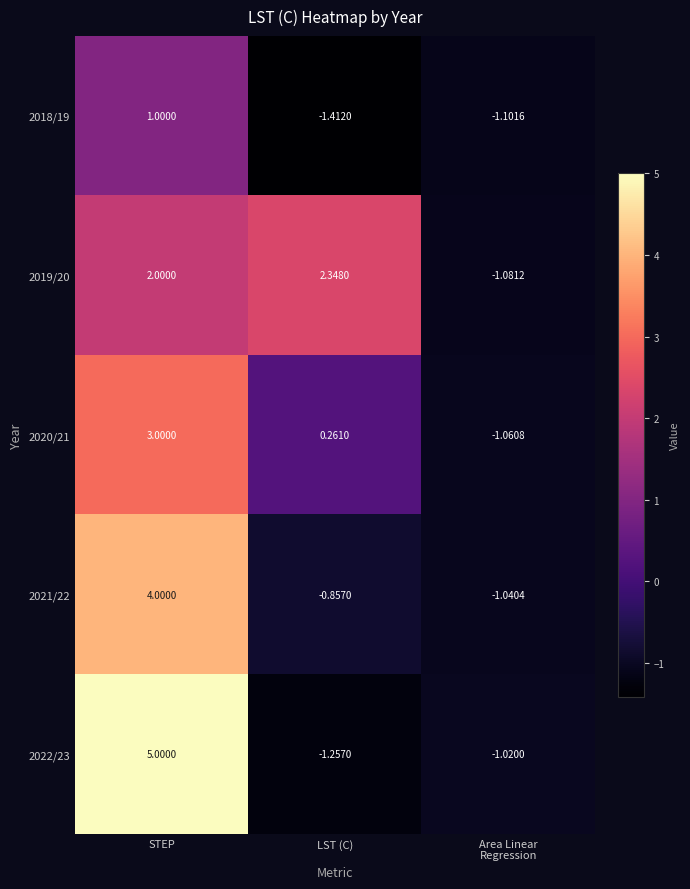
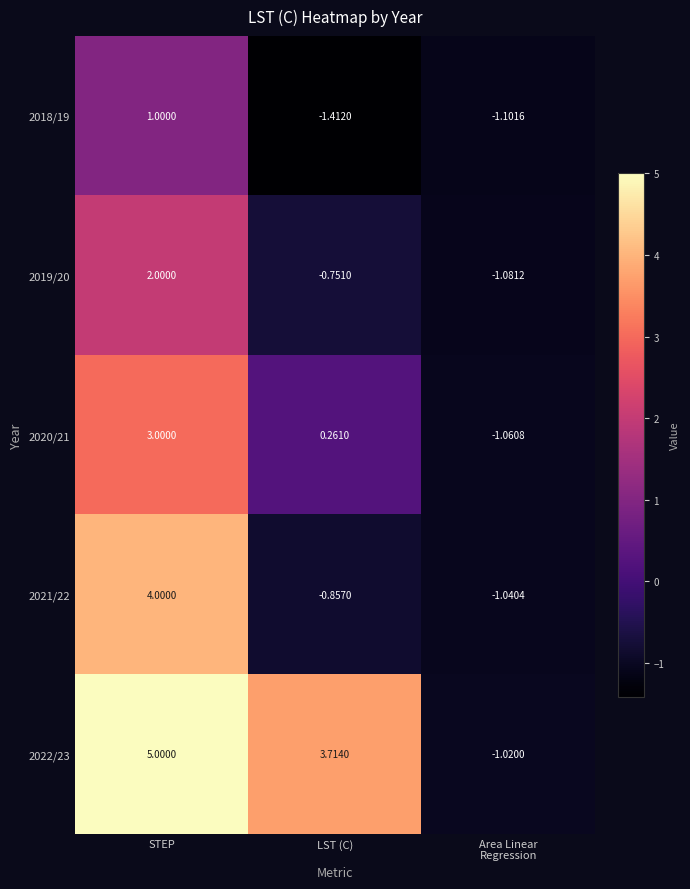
  {
    "2018/19": {
      "STEP": 1.0000,
      "LST (C)": -1.4120,
      "Area Linear Regression": -1.1016
    },
    "2019/20": {
      "STEP": 2.0000,
-     "LST (C)": 2.3480,
+     "LST (C)": -0.7510,
      "Area Linear Regression": -1.0812
    },
    "2020/21": {
      "STEP": 3.0000,
      "LST (C)": 0.2610,
      "Area Linear Regression": -1.0608
    },
    "2021/22": {
      "STEP": 4.0000,
      "LST (C)": -0.8570,
      "Area Linear Regression": -1.0404
    },
    "2022/23": {
      "STEP": 5.0000,
-     "LST (C)": -1.2570,
+     "LST (C)": 3.7140,
      "Area Linear Regression": -1.0200
    }
  }
